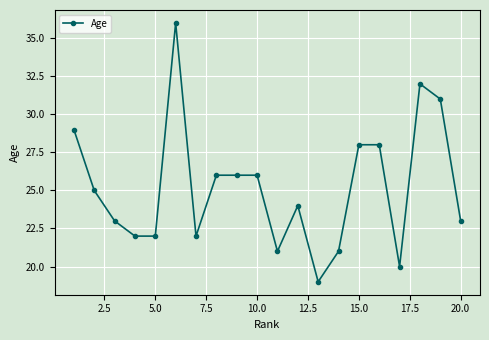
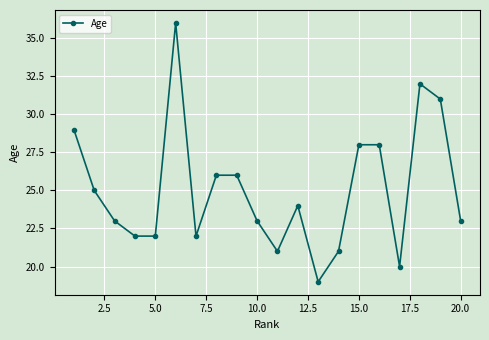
  {
    "5.0": 22,
-   "10.0": 26,
+   "10.0": 23,
    "15.0": 28,
    "20.0": 23
  }
